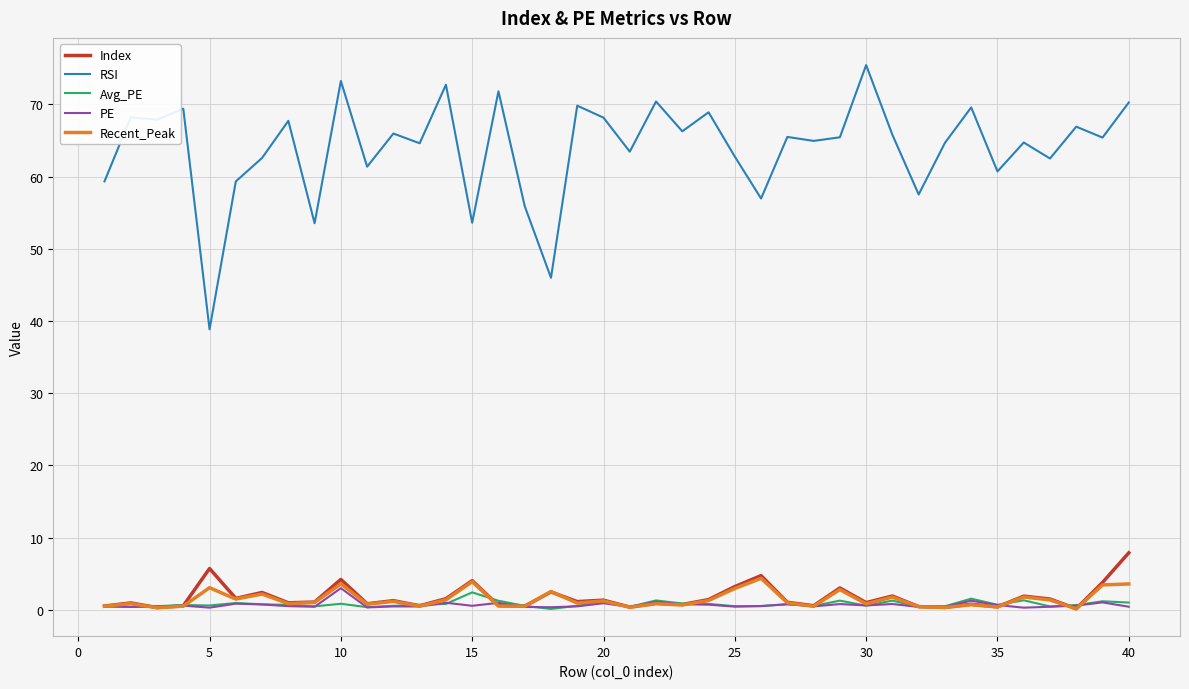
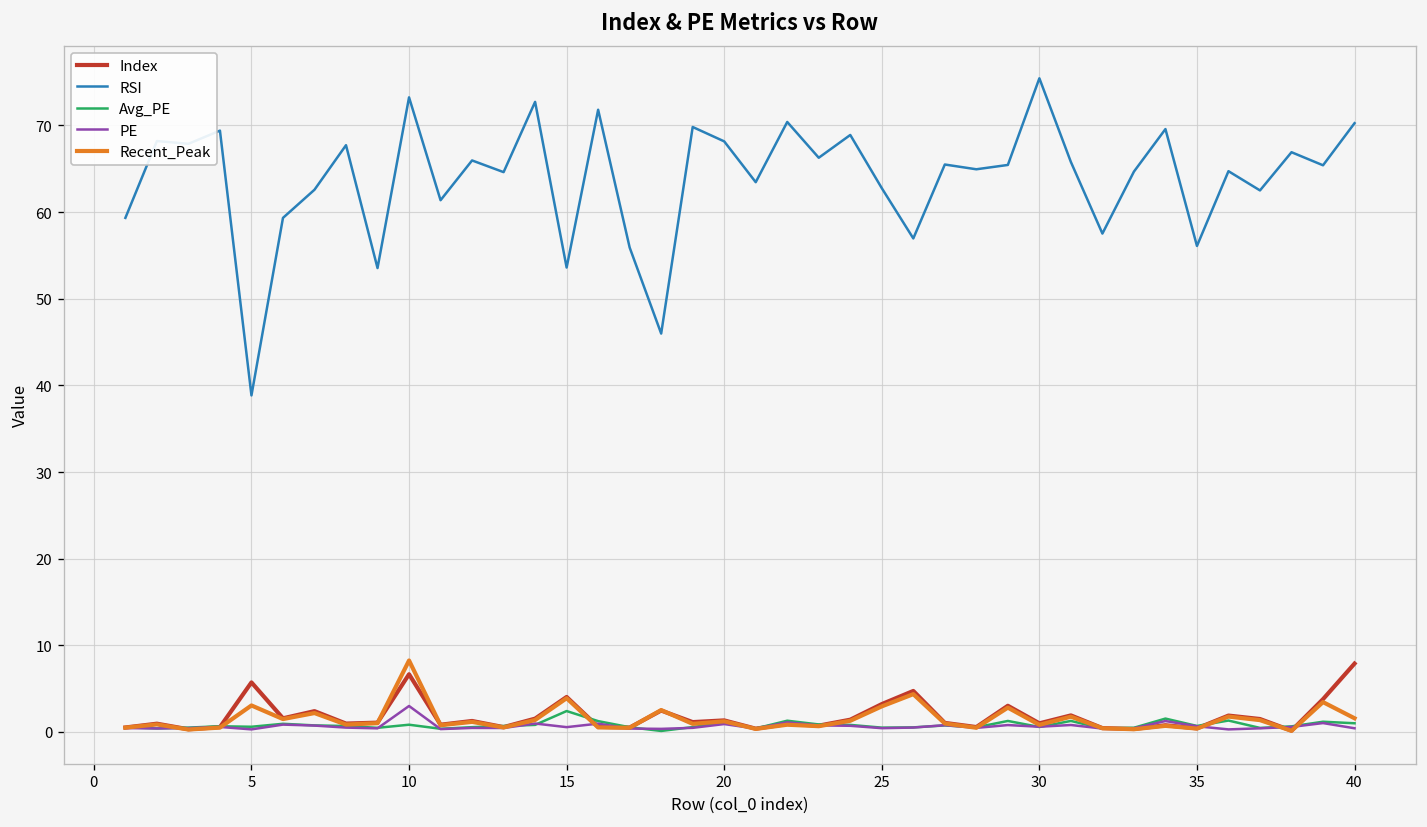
  {
    "Index": {
      "5": 6,
-     "10": 4,
+     "10": 7,
      "40": 8
    },
    "RSI": {
      "5": 39,
      "10": 73,
      "15": 54,
      "20": 68,
      "25": 63,
      "30": 75,
-     "35": 61,
+     "35": 56,
      "40": 70
    },
    "Avg_PE": {
      "10": 1,
      "15": 2,
      "40": 1
    },
    "PE": {
      "10": 3,
      "15": 1,
      "40": 0
    },
    "Recent_Peak": {
      "5": 3,
-     "10": 4,
-     "40": 4
+     "10": 8,
+     "40": 2
    }
  }
